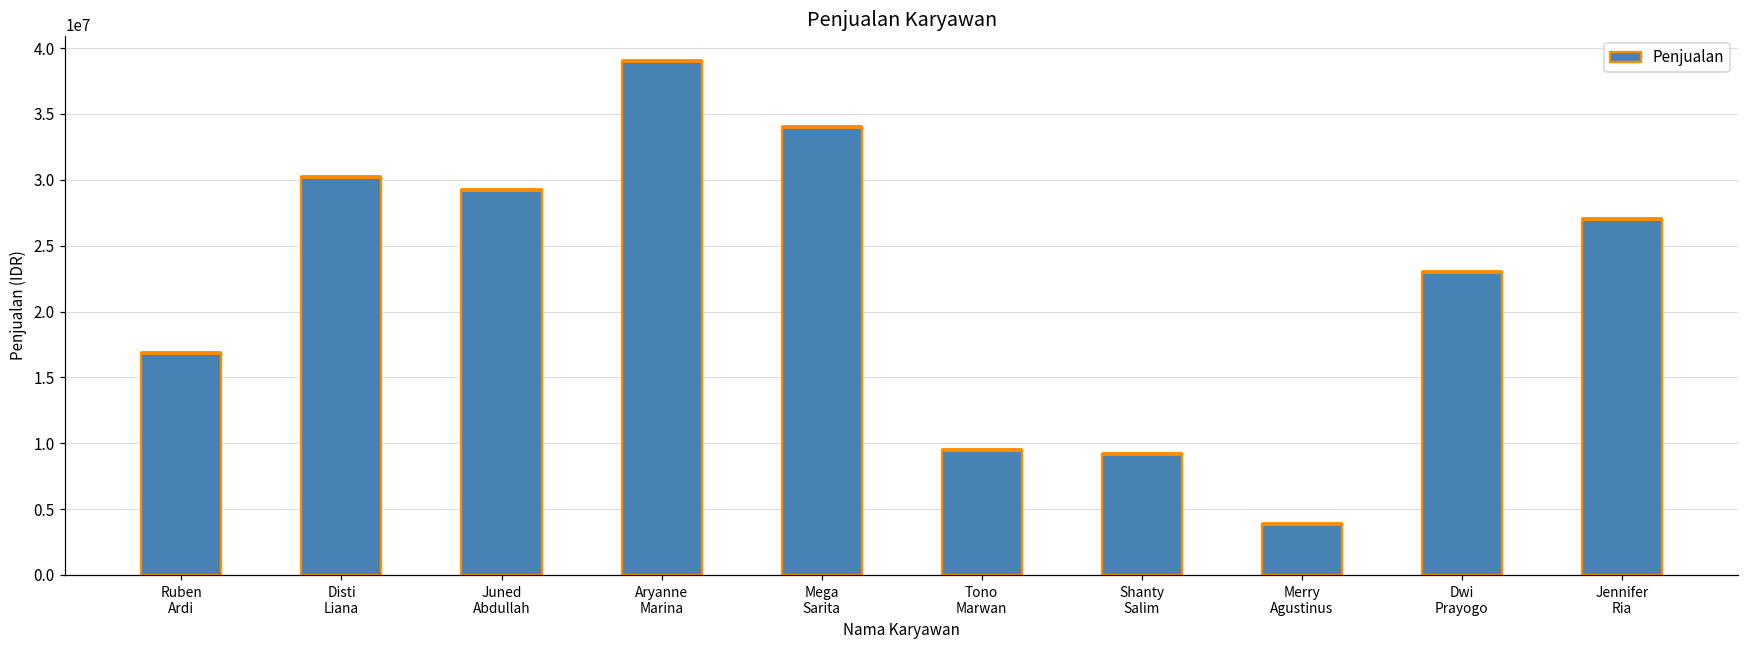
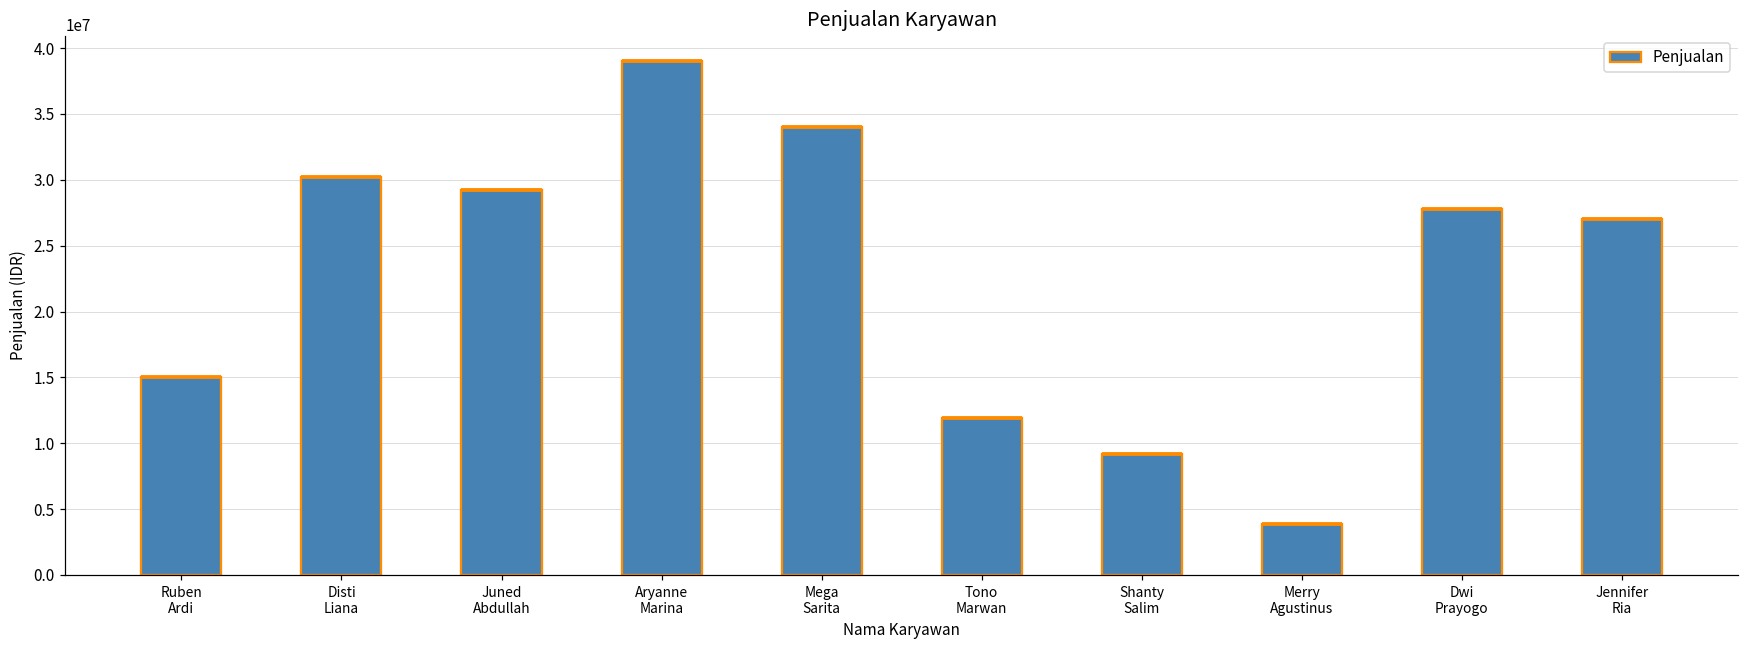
  {
-   "Ruben Ardi": 16900000,
+   "Ruben Ardi": 15000000,
    "Disti Liana": 30200000,
    "Juned Abdullah": 29200000,
    "Aryanne Marina": 39000000,
    "Mega Sarita": 34000000,
-   "Tono Marwan": 9500000,
+   "Tono Marwan": 11900000,
    "Shanty Salim": 9200000,
    "Merry Agustinus": 3900000,
-   "Dwi Prayogo": 23000000,
+   "Dwi Prayogo": 27800000,
    "Jennifer Ria": 27000000
  }
